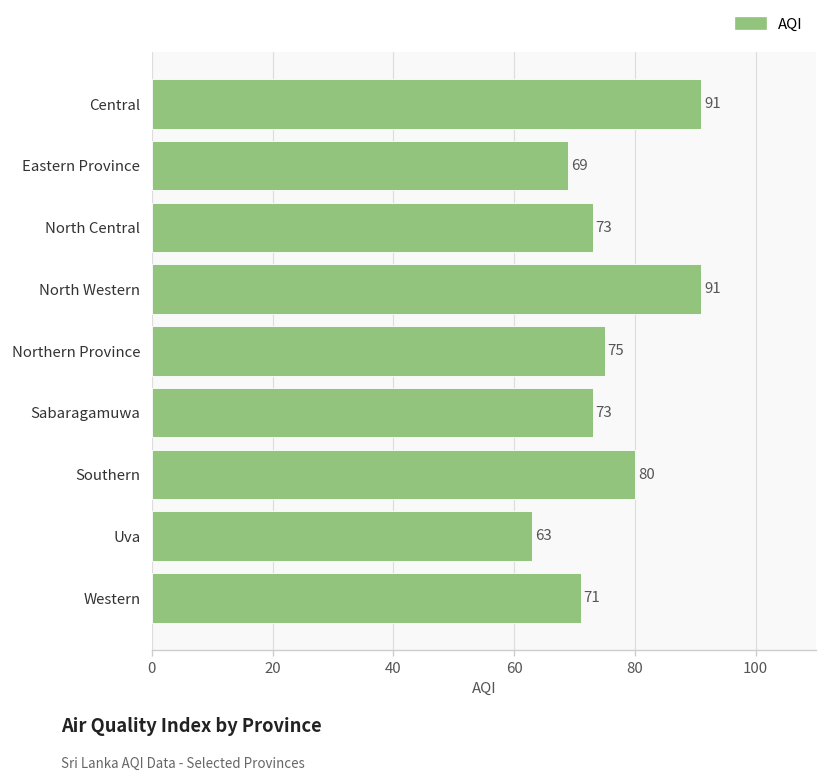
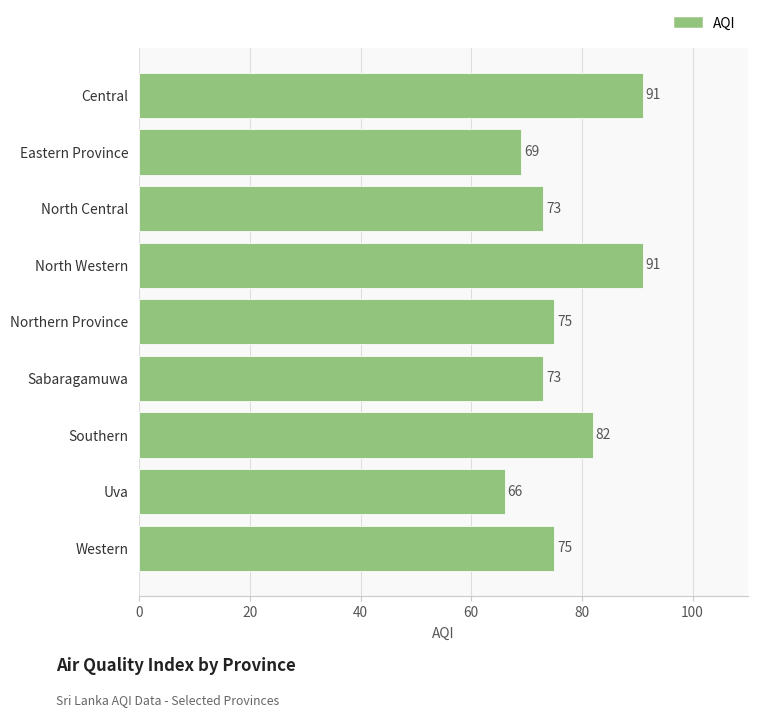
  {
    "Central": 91,
    "Eastern Province": 69,
    "North Central": 73,
    "North Western": 91,
    "Northern Province": 75,
    "Sabaragamuwa": 73,
-   "Southern": 80,
-   "Uva": 63,
-   "Western": 71
+   "Southern": 82,
+   "Uva": 66,
+   "Western": 75
  }
